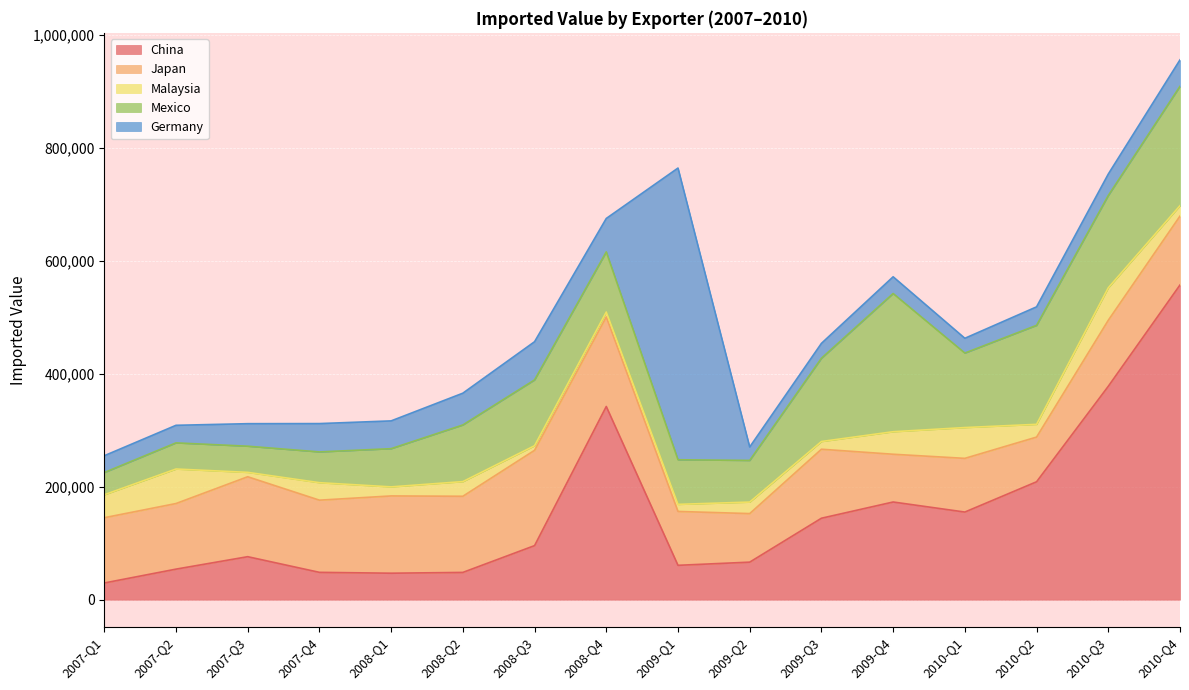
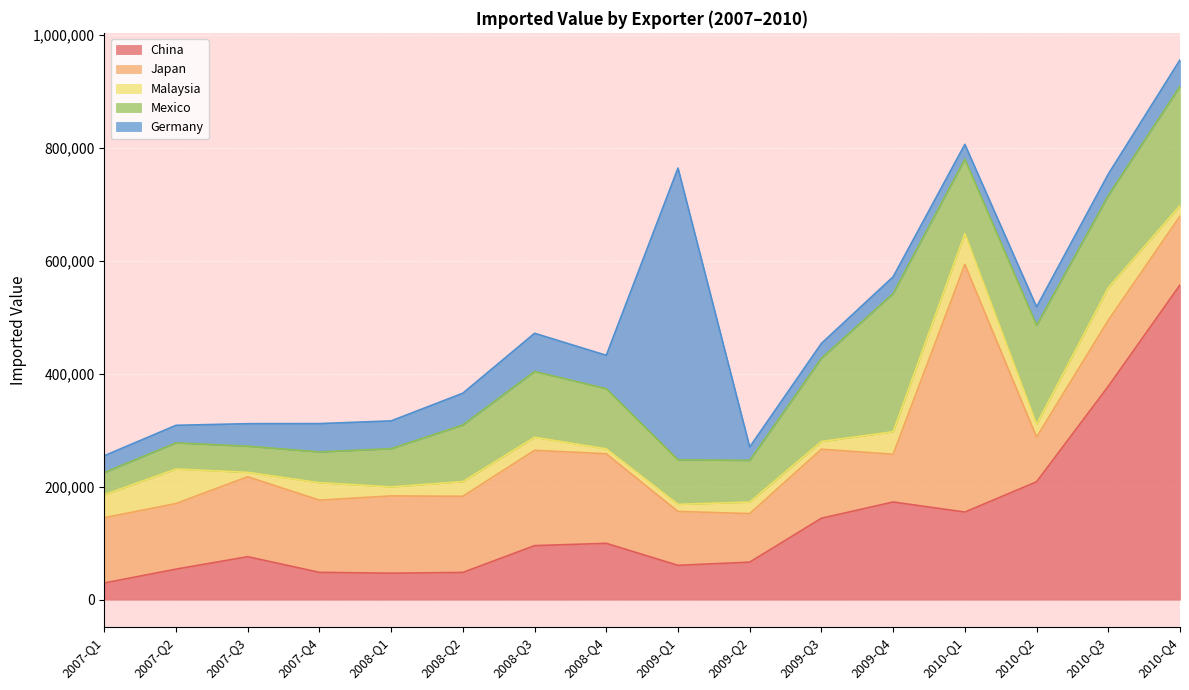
  {
    "China": {
      "2007-Q1": "30,000",
      "2007-Q2": "50,000",
      "2007-Q3": "80,000",
      "2007-Q4": "50,000",
      "2008-Q1": "50,000",
      "2008-Q2": "50,000",
      "2008-Q3": "100,000",
-     "2008-Q4": "340,000",
+     "2008-Q4": "100,000",
      "2009-Q1": "60,000",
      "2009-Q2": "70,000",
      "2009-Q3": "140,000",
      "2009-Q4": "170,000",
      "2010-Q1": "160,000",
      "2010-Q2": "210,000",
      "2010-Q3": "380,000",
      "2010-Q4": "560,000"
    },
    "Japan": {
      "2007-Q1": "120,000",
      "2007-Q2": "120,000",
      "2007-Q3": "140,000",
      "2007-Q4": "130,000",
      "2008-Q1": "140,000",
      "2008-Q2": "130,000",
      "2008-Q3": "170,000",
      "2008-Q4": "160,000",
      "2009-Q1": "100,000",
      "2009-Q2": "90,000",
      "2009-Q3": "120,000",
      "2009-Q4": "80,000",
-     "2010-Q1": "100,000",
+     "2010-Q1": "440,000",
      "2010-Q2": "80,000",
      "2010-Q3": "120,000",
      "2010-Q4": "120,000"
    },
    "Malaysia": {
      "2007-Q1": "40,000",
      "2007-Q2": "60,000",
      "2007-Q3": "10,000",
      "2007-Q4": "30,000",
      "2008-Q1": "20,000",
      "2008-Q2": "30,000",
-     "2008-Q3": "10,000",
+     "2008-Q3": "20,000",
      "2008-Q4": "10,000",
      "2009-Q1": "10,000",
      "2009-Q2": "20,000",
      "2009-Q3": "10,000",
      "2009-Q4": "40,000",
      "2010-Q1": "50,000",
      "2010-Q2": "20,000",
      "2010-Q3": "60,000",
      "2010-Q4": "20,000"
    },
    "Mexico": {
      "2007-Q1": "40,000",
      "2007-Q2": "50,000",
      "2007-Q3": "50,000",
      "2007-Q4": "50,000",
      "2008-Q1": "70,000",
      "2008-Q2": "100,000",
      "2008-Q3": "120,000",
      "2008-Q4": "110,000",
      "2009-Q1": "80,000",
      "2009-Q2": "70,000",
      "2009-Q3": "150,000",
      "2009-Q4": "240,000",
      "2010-Q1": "130,000",
      "2010-Q2": "180,000",
      "2010-Q3": "160,000",
      "2010-Q4": "210,000"
    },
    "Germany": {
      "2007-Q1": "30,000",
      "2007-Q2": "30,000",
      "2007-Q3": "40,000",
      "2007-Q4": "50,000",
      "2008-Q1": "50,000",
      "2008-Q2": "60,000",
      "2008-Q3": "70,000",
      "2008-Q4": "60,000",
      "2009-Q1": "520,000",
      "2009-Q2": "20,000",
      "2009-Q3": "30,000",
      "2009-Q4": "30,000",
      "2010-Q1": "30,000",
      "2010-Q2": "30,000",
      "2010-Q3": "40,000",
      "2010-Q4": "50,000"
    }
  }
